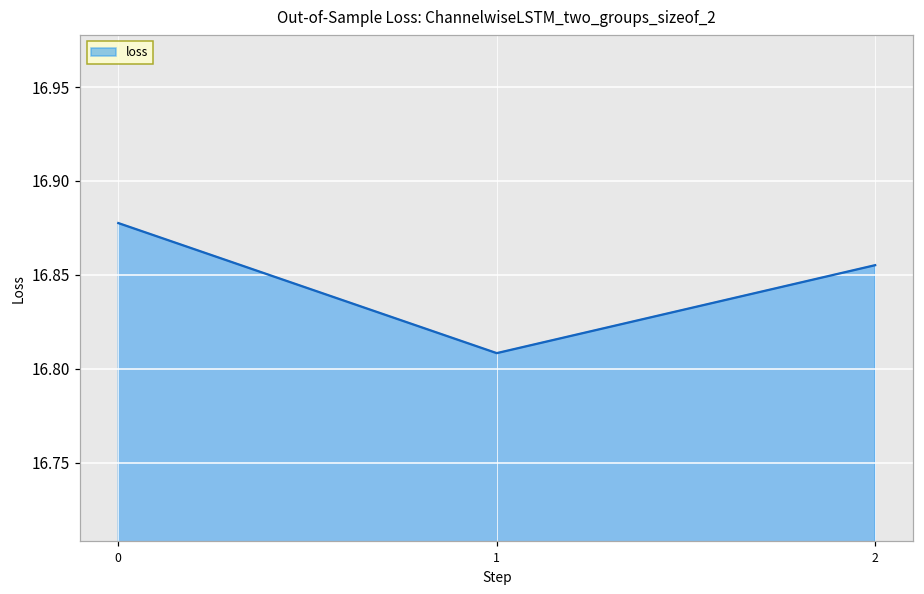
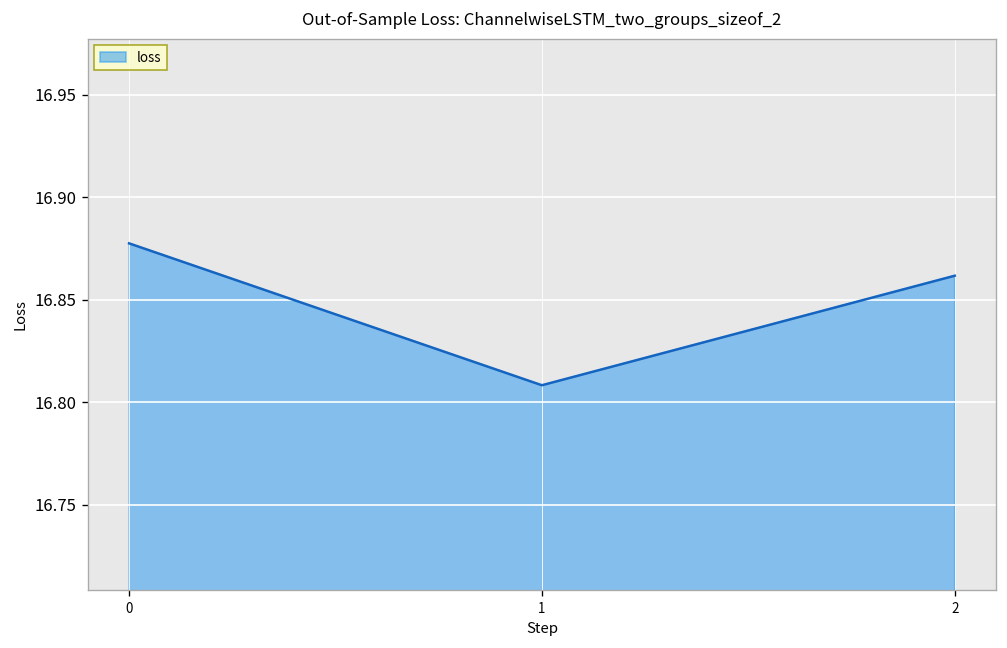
  {
    "0": 16.878,
    "1": 16.808,
-   "2": 16.855
+   "2": 16.862
  }
